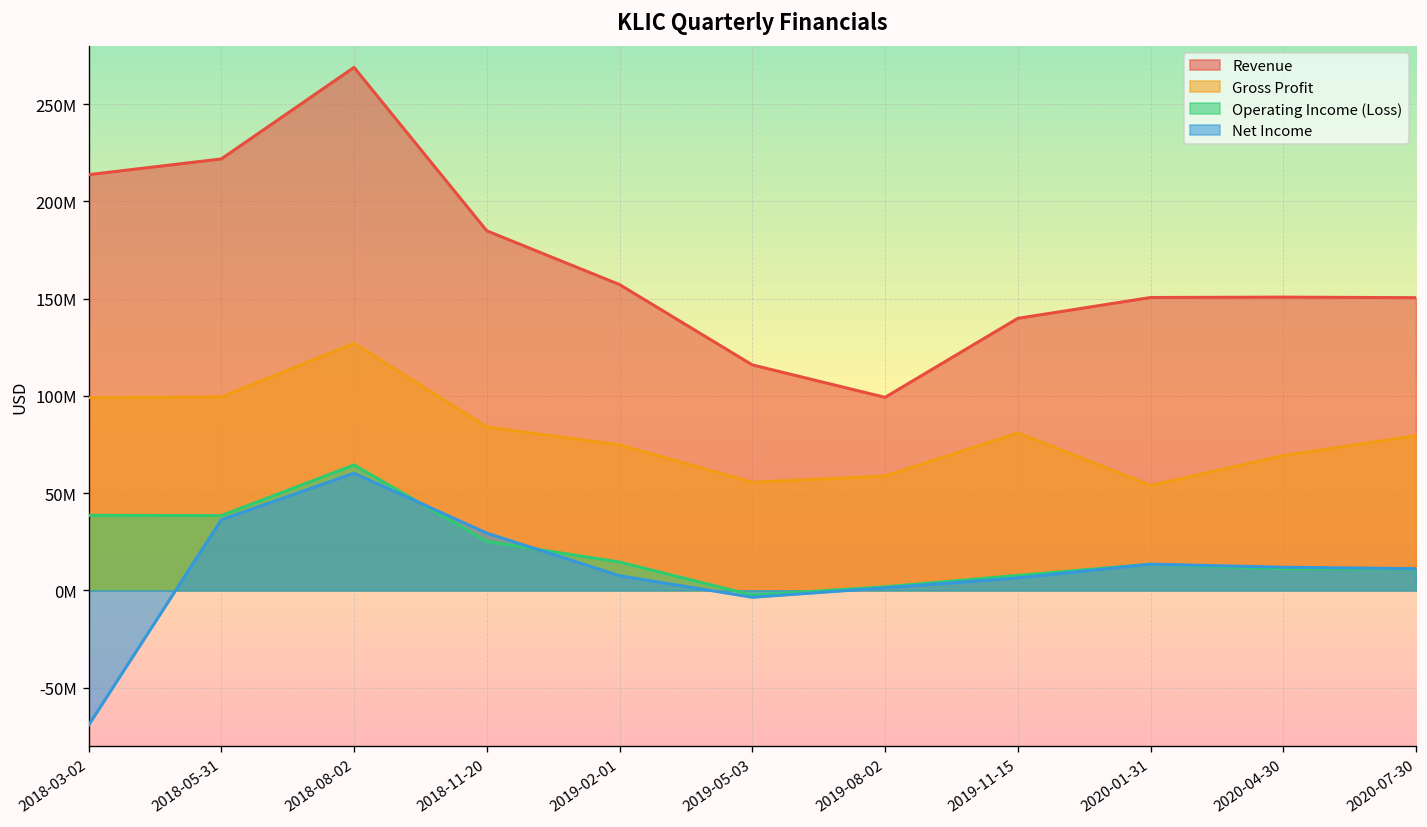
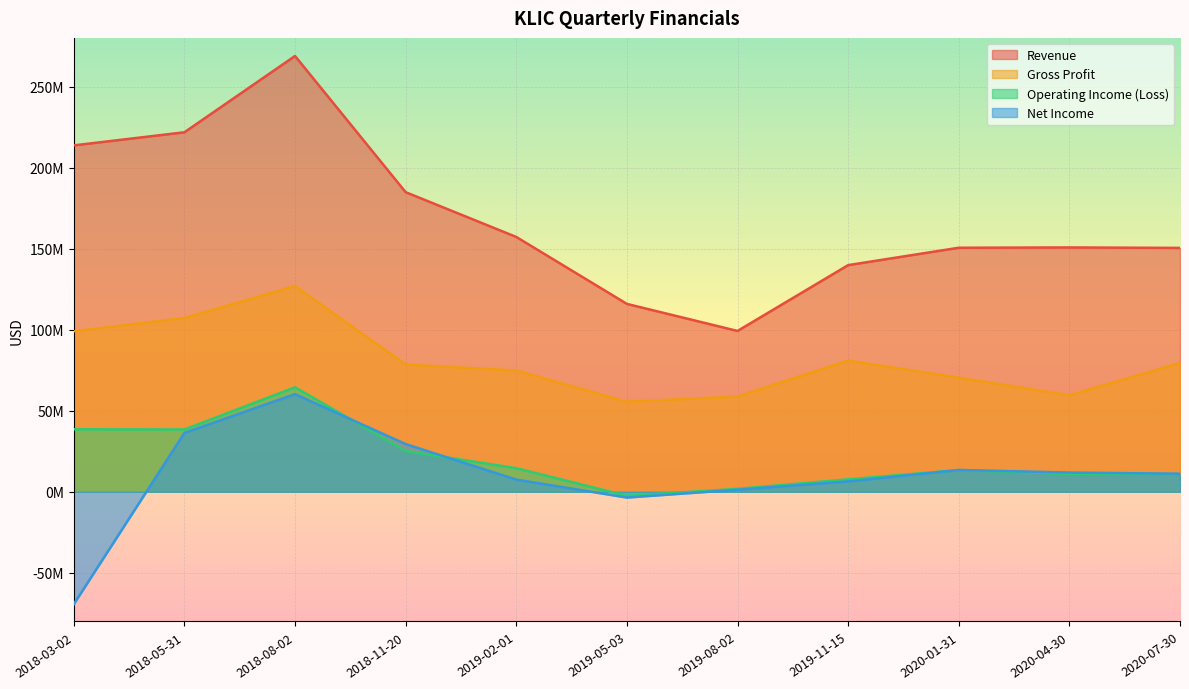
  {
    "Revenue": {
      "2018-03-02": 214000000,
      "2018-05-31": 222000000,
      "2018-08-02": 269000000,
      "2018-11-20": 185000000,
      "2019-02-01": 157000000,
      "2019-05-03": 116000000,
      "2019-08-02": 99000000,
      "2019-11-15": 140000000,
      "2020-01-31": 151000000,
      "2020-04-30": 151000000,
      "2020-07-30": 150000000
    },
    "Gross Profit": {
      "2018-03-02": 99000000,
-     "2018-05-31": 99000000,
+     "2018-05-31": 107000000,
      "2018-08-02": 127000000,
-     "2018-11-20": 84000000,
+     "2018-11-20": 78000000,
      "2019-02-01": 75000000,
      "2019-05-03": 56000000,
      "2019-08-02": 59000000,
      "2019-11-15": 81000000,
-     "2020-01-31": 54000000,
-     "2020-04-30": 69000000,
+     "2020-01-31": 70000000,
+     "2020-04-30": 60000000,
      "2020-07-30": 80000000
    }
  }
